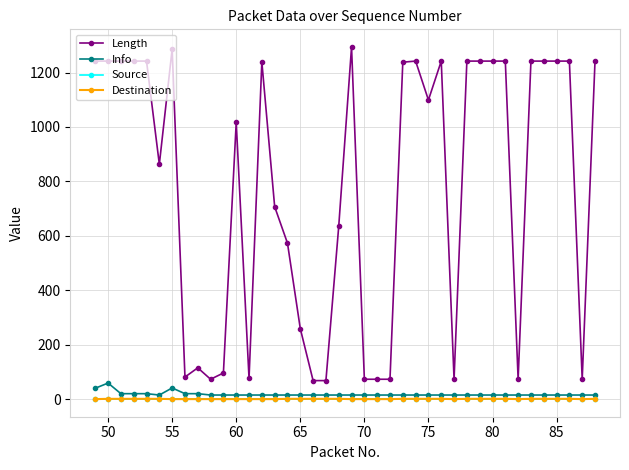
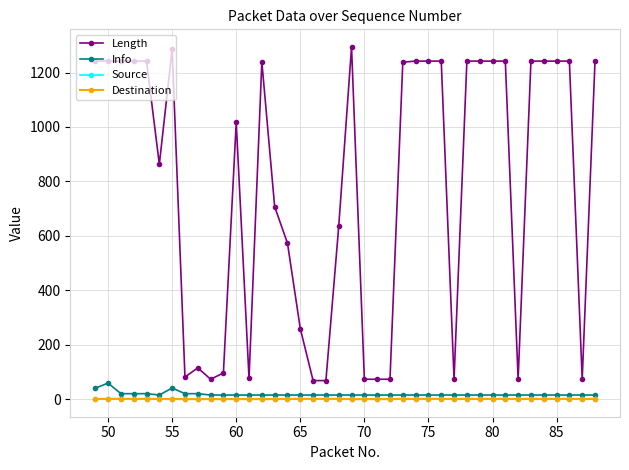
  {
    "Length": {
      "60": 1020,
      "65": 260,
      "70": 70,
-     "75": 1100,
+     "75": 1240,
      "80": 1240,
      "85": 1240
    },
    "Info": {
      "50": 60,
      "55": 40,
      "60": 20,
      "65": 20,
      "70": 20,
      "75": 20,
      "80": 20,
      "85": 20
    },
    "Destination": {
      "50": 0,
      "55": 0,
      "60": 0,
      "65": 0,
      "70": 0,
      "75": 0,
      "80": 0,
      "85": 0
    }
  }
